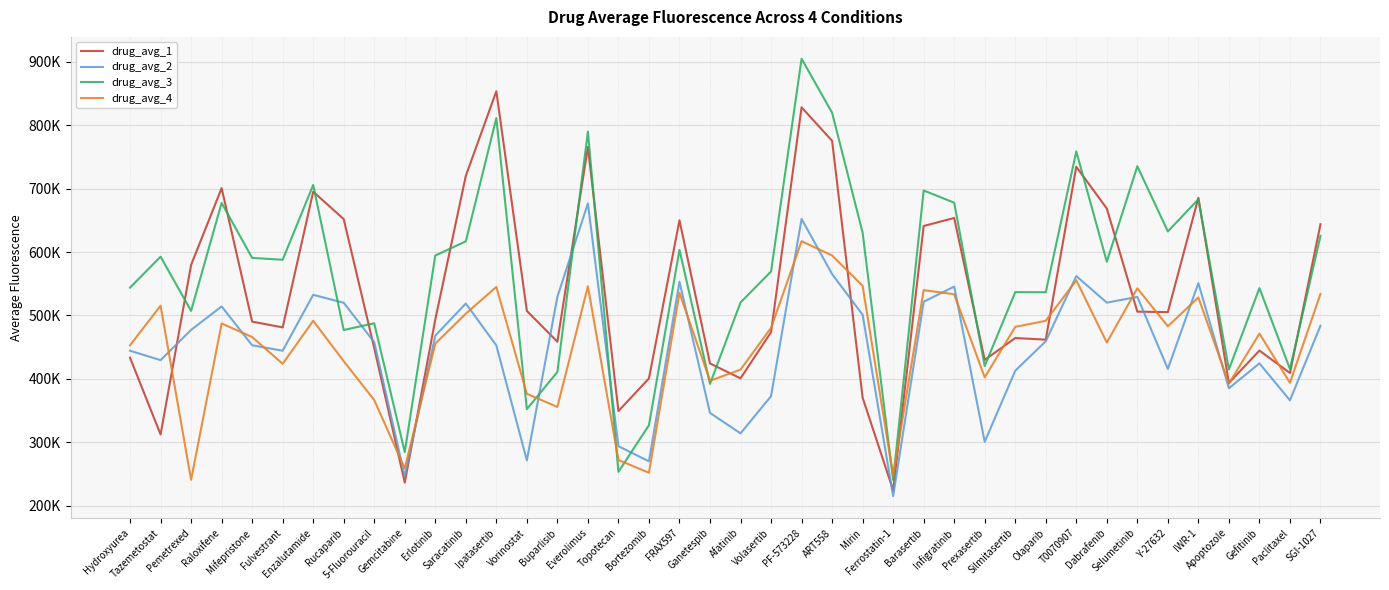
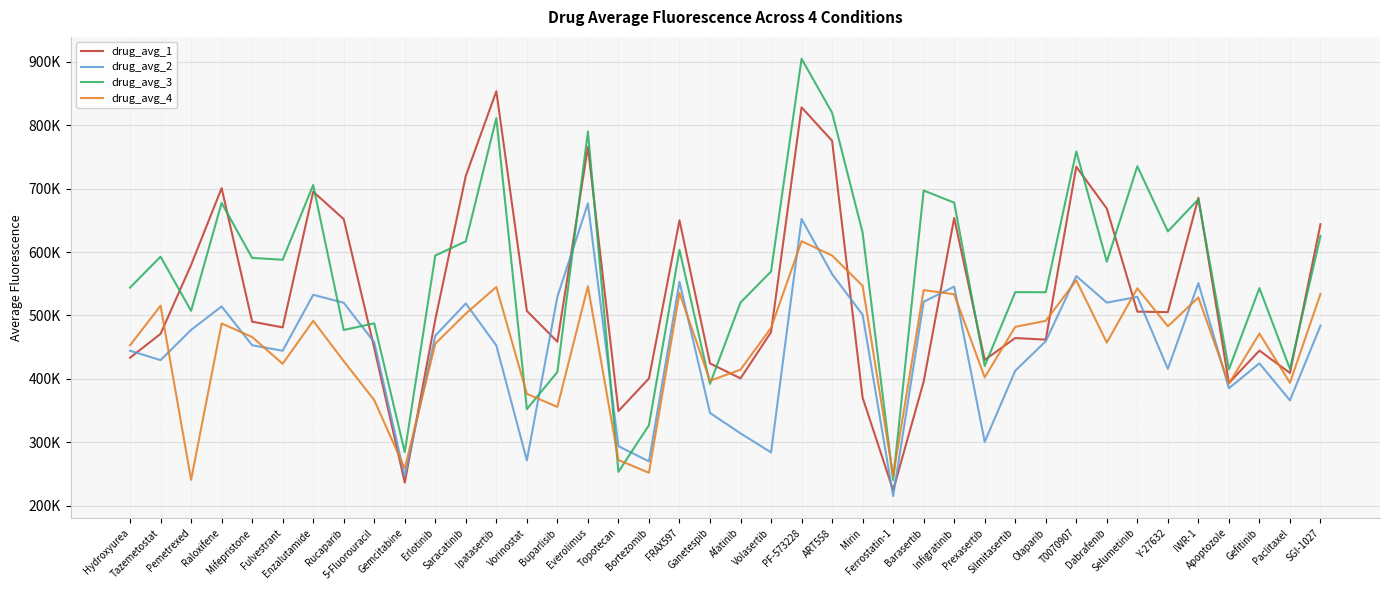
  {
    "drug_avg_1": {
      "Hydroxyurea": 430000,
-     "Tazemetostat": 310000,
+     "Tazemetostat": 470000,
      "Pemetrexed": 580000,
      "Raloxifene": 700000,
      "Mifepristone": 490000,
      "Fulvestrant": 480000,
      "Enzalutamide": 700000,
      "Rucaparib": 650000,
      "5-Fluorouracil": 450000,
      "Gemcitabine": 240000,
      "Erlotinib": 490000,
      "Saracatinib": 720000,
      "Ipatasertib": 850000,
      "Vorinostat": 510000,
      "Buparlisib": 460000,
      "Everolimus": 770000,
      "Topotecan": 350000,
      "Bortezomib": 400000,
      "FRAX597": 650000,
      "Ganetespib": 420000,
      "Afatinib": 400000,
      "Volasertib": 470000,
      "PF-573228": 830000,
      "ART558": 780000,
      "Mirin": 370000,
      "Ferrostatin-1": 220000,
-     "Barasertib": 640000,
+     "Barasertib": 400000,
      "Infigratinib": 650000,
      "Prexasertib": 430000,
      "Silmitasertib": 460000,
      "T0070907": 730000,
      "Dabrafenib": 670000,
      "Selumetinib": 510000,
      "Y-27632": 510000,
      "Gefitinib": 440000,
      "Paclitaxel": 410000,
      "SGI-1027": 640000
    },
    "drug_avg_2": {
      "Hydroxyurea": 440000,
      "Tazemetostat": 430000,
      "Pemetrexed": 480000,
      "Raloxifene": 510000,
      "Mifepristone": 450000,
      "Fulvestrant": 440000,
      "Enzalutamide": 530000,
      "Rucaparib": 520000,
      "5-Fluorouracil": 460000,
      "Gemcitabine": 250000,
      "Erlotinib": 470000,
      "Saracatinib": 520000,
      "Ipatasertib": 450000,
      "Vorinostat": 270000,
      "Buparlisib": 530000,
      "Everolimus": 680000,
      "Topotecan": 290000,
      "Bortezomib": 270000,
      "FRAX597": 550000,
      "Ganetespib": 350000,
      "Afatinib": 310000,
-     "Volasertib": 370000,
+     "Volasertib": 280000,
      "PF-573228": 650000,
      "ART558": 570000,
      "Mirin": 500000,
      "Ferrostatin-1": 220000,
      "Barasertib": 520000,
      "Infigratinib": 550000,
      "Prexasertib": 300000,
      "Silmitasertib": 410000,
      "T0070907": 560000,
      "Dabrafenib": 520000,
      "Selumetinib": 530000,
      "Y-27632": 420000,
      "IWR-1": 550000,
      "Apoptozole": 390000,
      "Gefitinib": 420000,
      "Paclitaxel": 370000,
      "SGI-1027": 480000
    },
    "drug_avg_3": {
      "Hydroxyurea": 540000,
      "Tazemetostat": 590000,
      "Pemetrexed": 510000,
      "Raloxifene": 680000,
      "Mifepristone": 590000,
      "Fulvestrant": 590000,
      "Enzalutamide": 710000,
      "Rucaparib": 480000,
      "5-Fluorouracil": 490000,
      "Gemcitabine": 280000,
      "Erlotinib": 590000,
      "Saracatinib": 620000,
      "Ipatasertib": 810000,
      "Vorinostat": 350000,
      "Buparlisib": 410000,
      "Everolimus": 790000,
      "Topotecan": 250000,
      "Bortezomib": 330000,
      "FRAX597": 600000,
      "Ganetespib": 390000,
      "Afatinib": 520000,
      "Volasertib": 570000,
      "PF-573228": 910000,
      "ART558": 820000,
      "Mirin": 630000,
      "Ferrostatin-1": 240000,
      "Barasertib": 700000,
      "Infigratinib": 680000,
      "Prexasertib": 420000,
      "Silmitasertib": 540000,
      "Olaparib": 540000,
      "T0070907": 760000,
      "Dabrafenib": 580000,
      "Selumetinib": 740000,
      "Y-27632": 630000,
      "Apoptozole": 410000,
      "Gefitinib": 540000,
      "Paclitaxel": 420000,
      "SGI-1027": 630000
    },
    "drug_avg_4": {
      "Hydroxyurea": 450000,
      "Tazemetostat": 520000,
      "Pemetrexed": 240000,
      "Raloxifene": 490000,
      "Mifepristone": 470000,
      "Fulvestrant": 420000,
      "Enzalutamide": 490000,
      "Rucaparib": 430000,
      "5-Fluorouracil": 370000,
      "Gemcitabine": 260000,
      "Erlotinib": 460000,
      "Saracatinib": 500000,
      "Ipatasertib": 550000,
      "Vorinostat": 380000,
      "Buparlisib": 360000,
      "Everolimus": 550000,
      "Topotecan": 270000,
      "Bortezomib": 250000,
      "FRAX597": 540000,
      "Ganetespib": 400000,
      "Afatinib": 410000,
      "Volasertib": 480000,
      "PF-573228": 620000,
      "ART558": 590000,
      "Mirin": 550000,
      "Ferrostatin-1": 250000,
      "Barasertib": 540000,
      "Infigratinib": 530000,
      "Prexasertib": 400000,
      "Silmitasertib": 480000,
      "Olaparib": 490000,
      "T0070907": 560000,
      "Dabrafenib": 460000,
      "Selumetinib": 540000,
      "Y-27632": 480000,
      "IWR-1": 530000,
      "Gefitinib": 470000,
      "Paclitaxel": 390000,
      "SGI-1027": 530000
    }
  }
